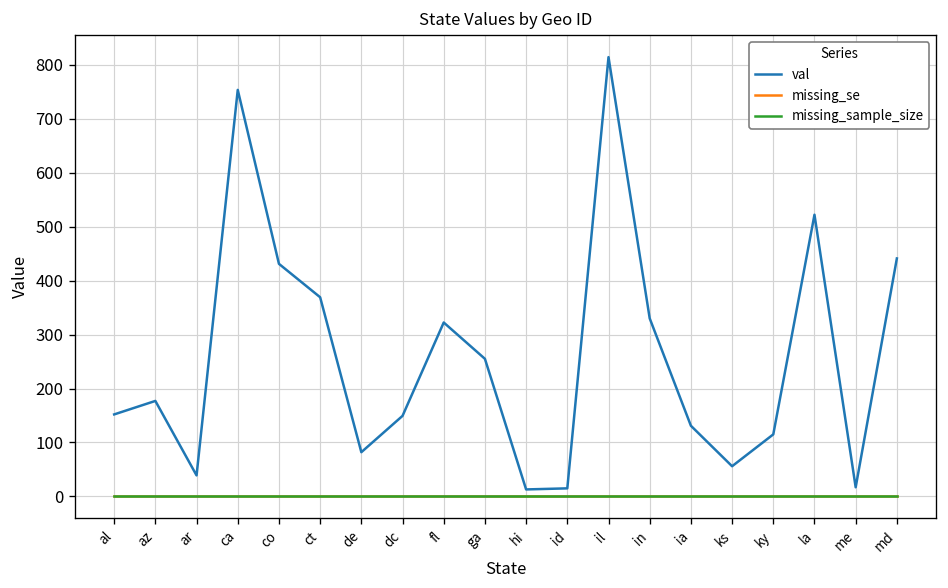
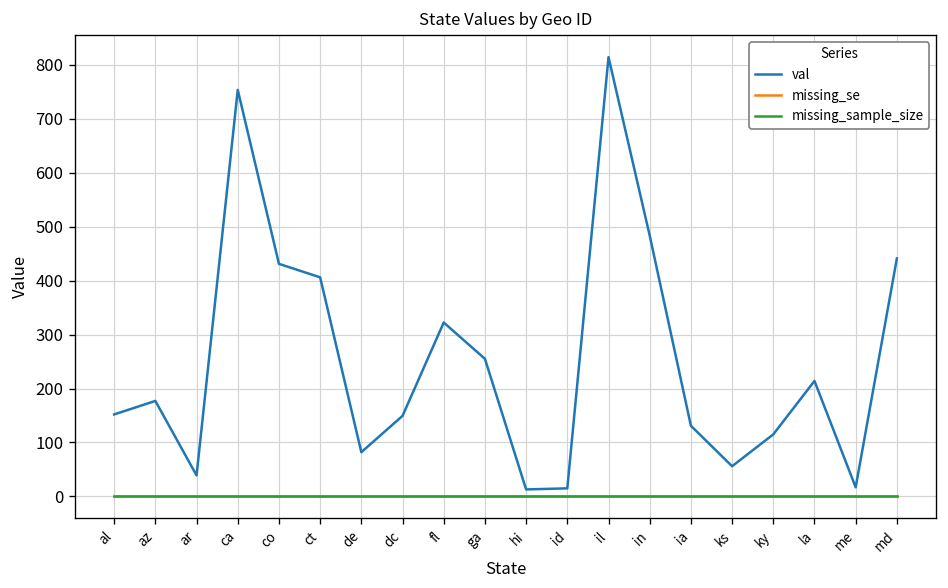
  {
    "val": {
      "al": 150,
      "az": 180,
      "ar": 40,
      "ca": 750,
      "co": 430,
-     "ct": 370,
+     "ct": 410,
      "de": 80,
      "dc": 150,
      "fl": 320,
      "ga": 260,
      "hi": 10,
      "id": 20,
      "il": 810,
-     "in": 330,
+     "in": 480,
      "ia": 130,
      "ks": 60,
      "ky": 120,
-     "la": 520,
+     "la": 210,
      "me": 20,
      "md": 440
    },
    "missing_sample_size": {
      "al": 0,
      "az": 0,
      "ar": 0,
      "ca": 0,
      "co": 0,
      "ct": 0,
      "de": 0,
      "dc": 0,
      "fl": 0,
      "ga": 0,
      "hi": 0,
      "id": 0,
      "il": 0,
      "in": 0,
      "ia": 0,
      "ks": 0,
      "ky": 0,
      "la": 0,
      "me": 0,
      "md": 0
    }
  }
